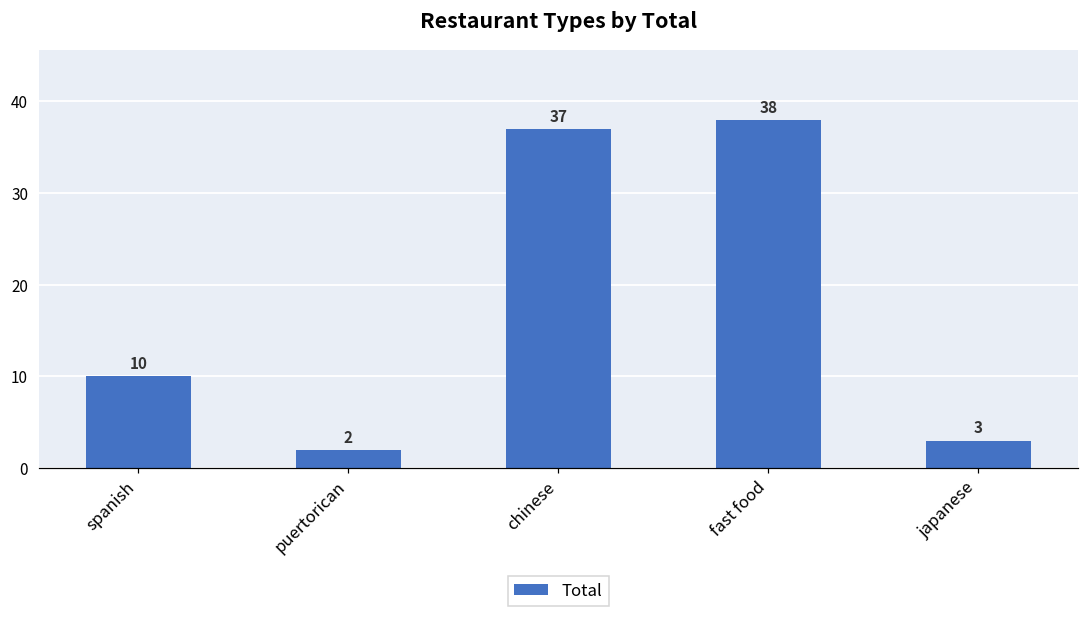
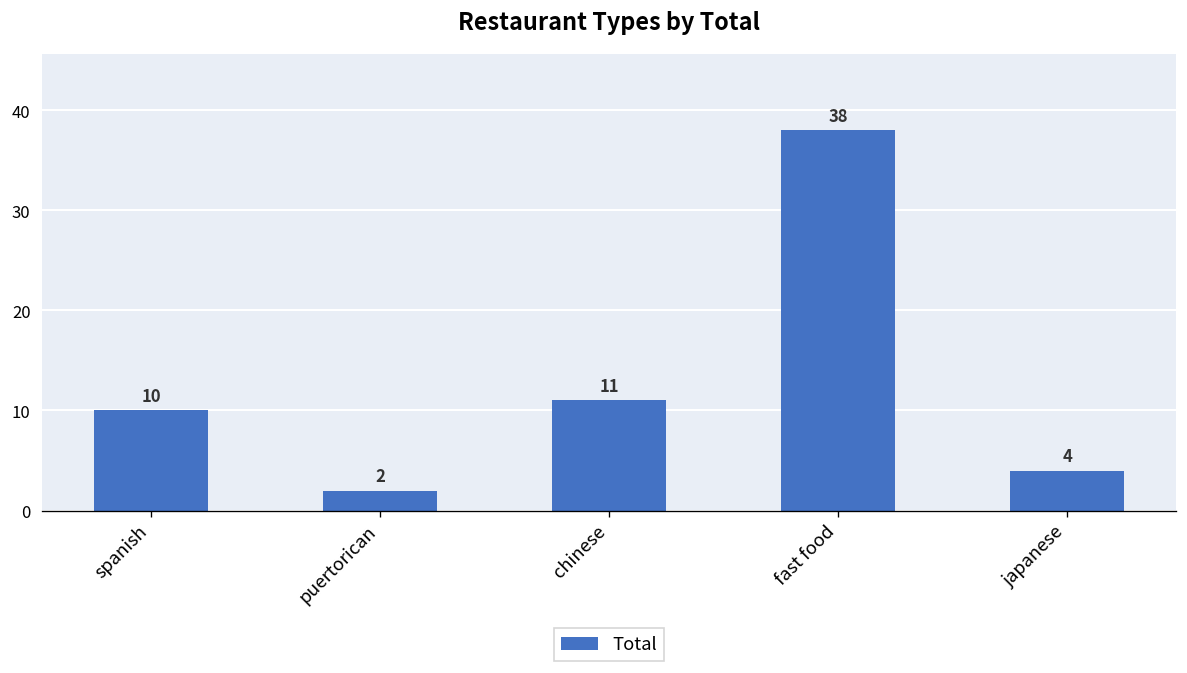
  {
    "spanish": 10,
    "puertorican": 2,
-   "chinese": 37,
+   "chinese": 11,
    "fast food": 38,
-   "japanese": 3
+   "japanese": 4
  }
